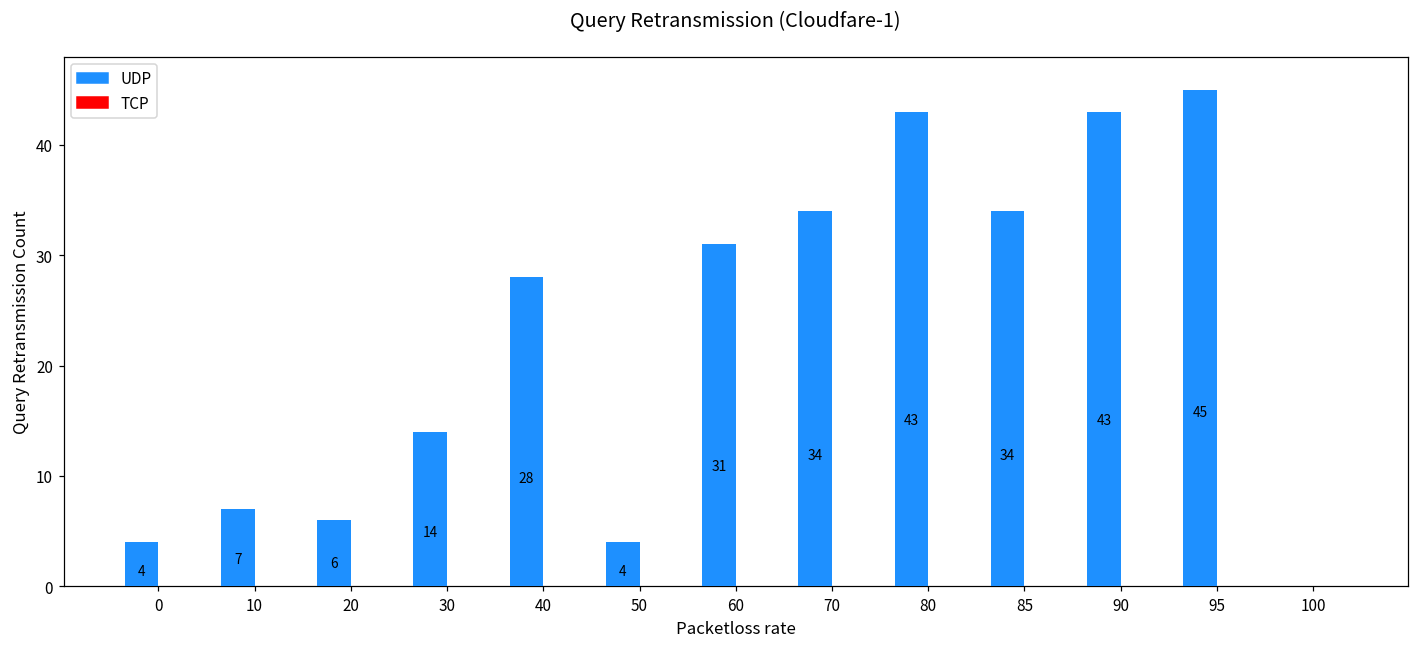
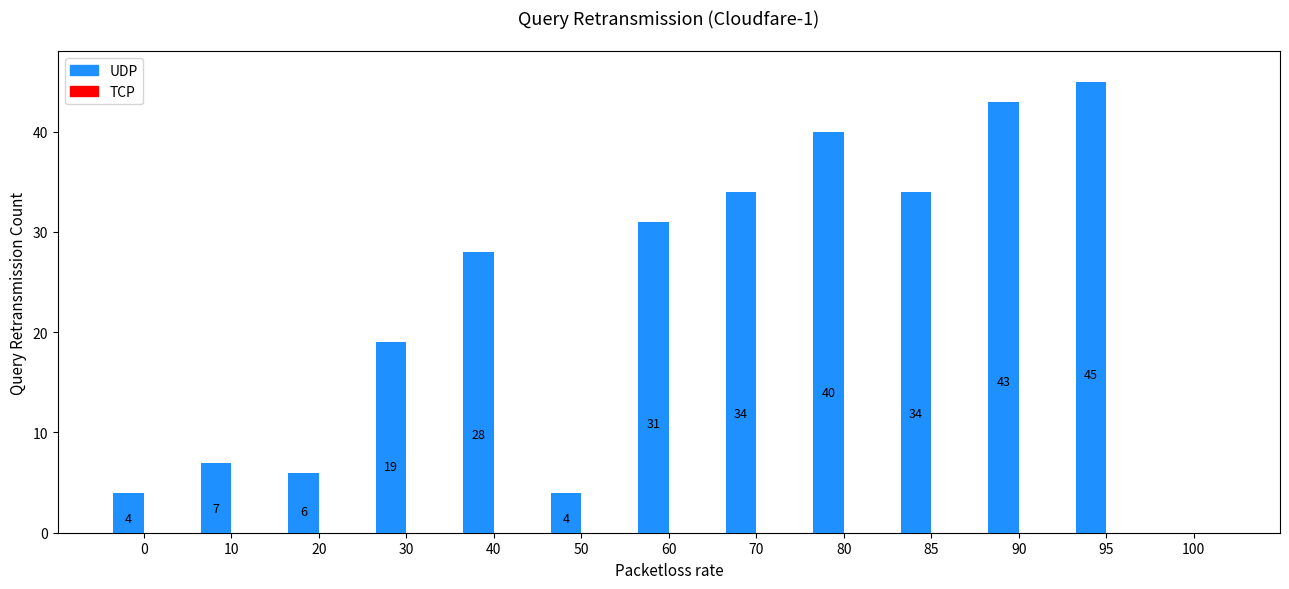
  {
    "UDP": {
      "0": 4,
      "10": 7,
      "20": 6,
-     "30": 14,
+     "30": 19,
      "40": 28,
      "50": 4,
      "60": 31,
      "70": 34,
-     "80": 43,
+     "80": 40,
      "85": 34,
      "90": 43,
      "95": 45
    },
    "TCP": {
      "0": 0.0,
      "10": 0.0,
      "20": 0.0,
      "30": 0.0,
      "40": 0.0,
      "50": 0.0,
      "60": 0.0,
      "70": 0.0,
      "80": 0.0,
      "85": 0.0,
      "90": 0.0,
      "95": 0.0,
      "100": 0.0
    }
  }
